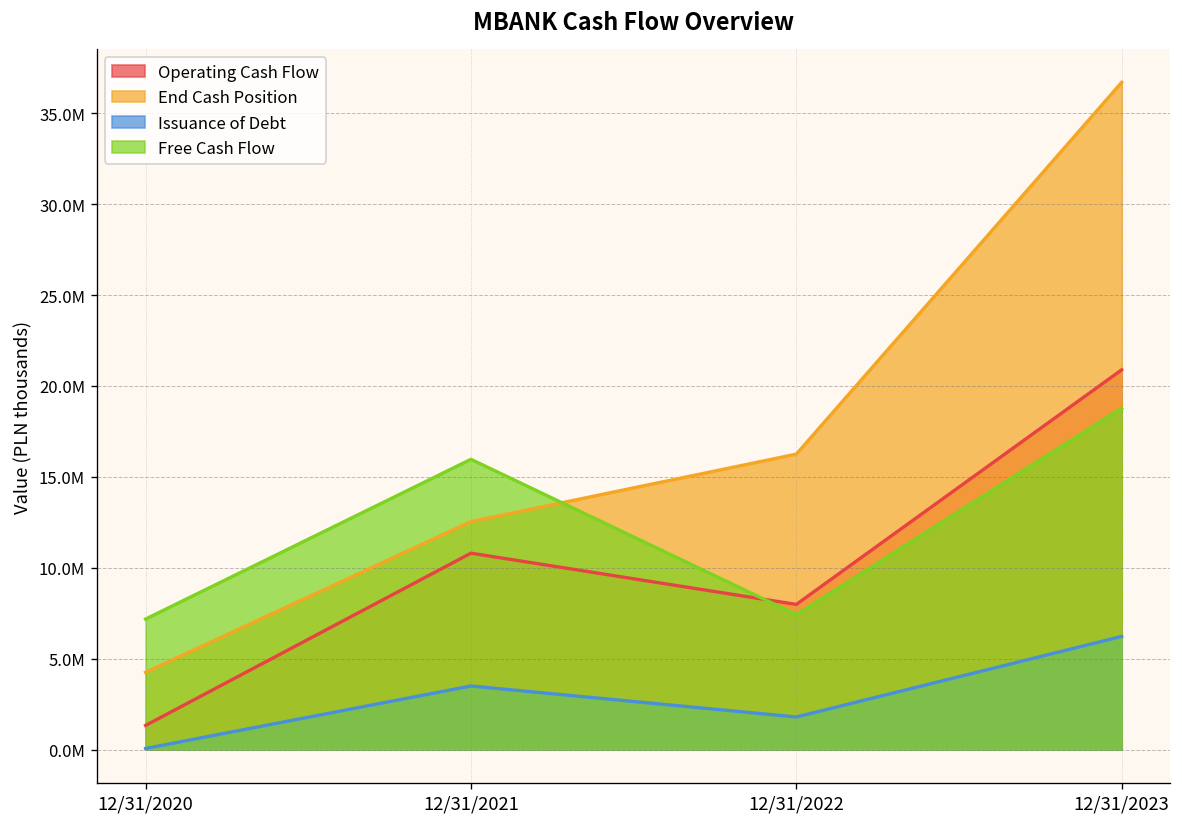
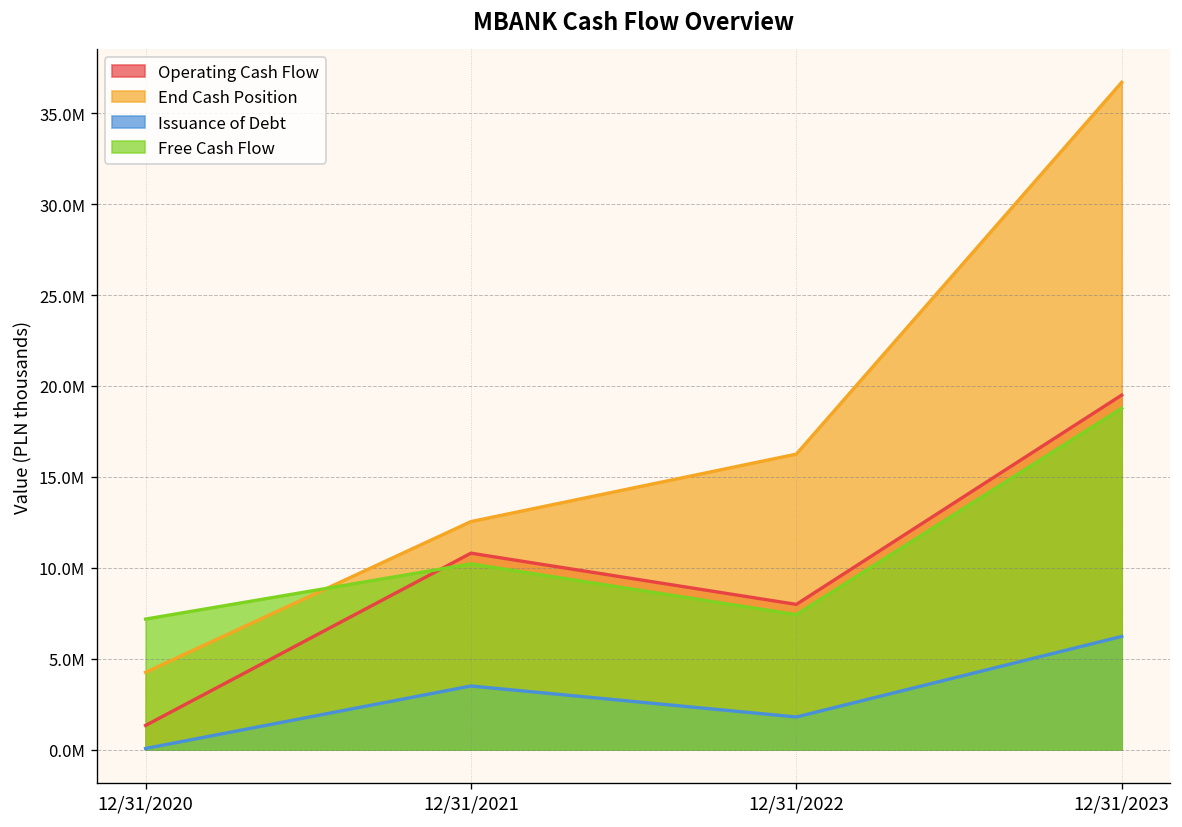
  {
    "Operating Cash Flow": {
      "12/31/2020": 1300000,
      "12/31/2021": 10800000,
      "12/31/2022": 8000000,
-     "12/31/2023": 20900000
+     "12/31/2023": 19500000
    },
    "End Cash Position": {
      "12/31/2020": 4200000,
      "12/31/2021": 12500000,
      "12/31/2022": 16300000,
      "12/31/2023": 36700000
    },
    "Issuance of Debt": {
      "12/31/2020": 100000,
      "12/31/2021": 3500000,
      "12/31/2022": 1800000,
      "12/31/2023": 6200000
    },
    "Free Cash Flow": {
      "12/31/2020": 7200000,
-     "12/31/2021": 16000000,
+     "12/31/2021": 10200000,
      "12/31/2022": 7400000,
      "12/31/2023": 18800000
    }
  }
